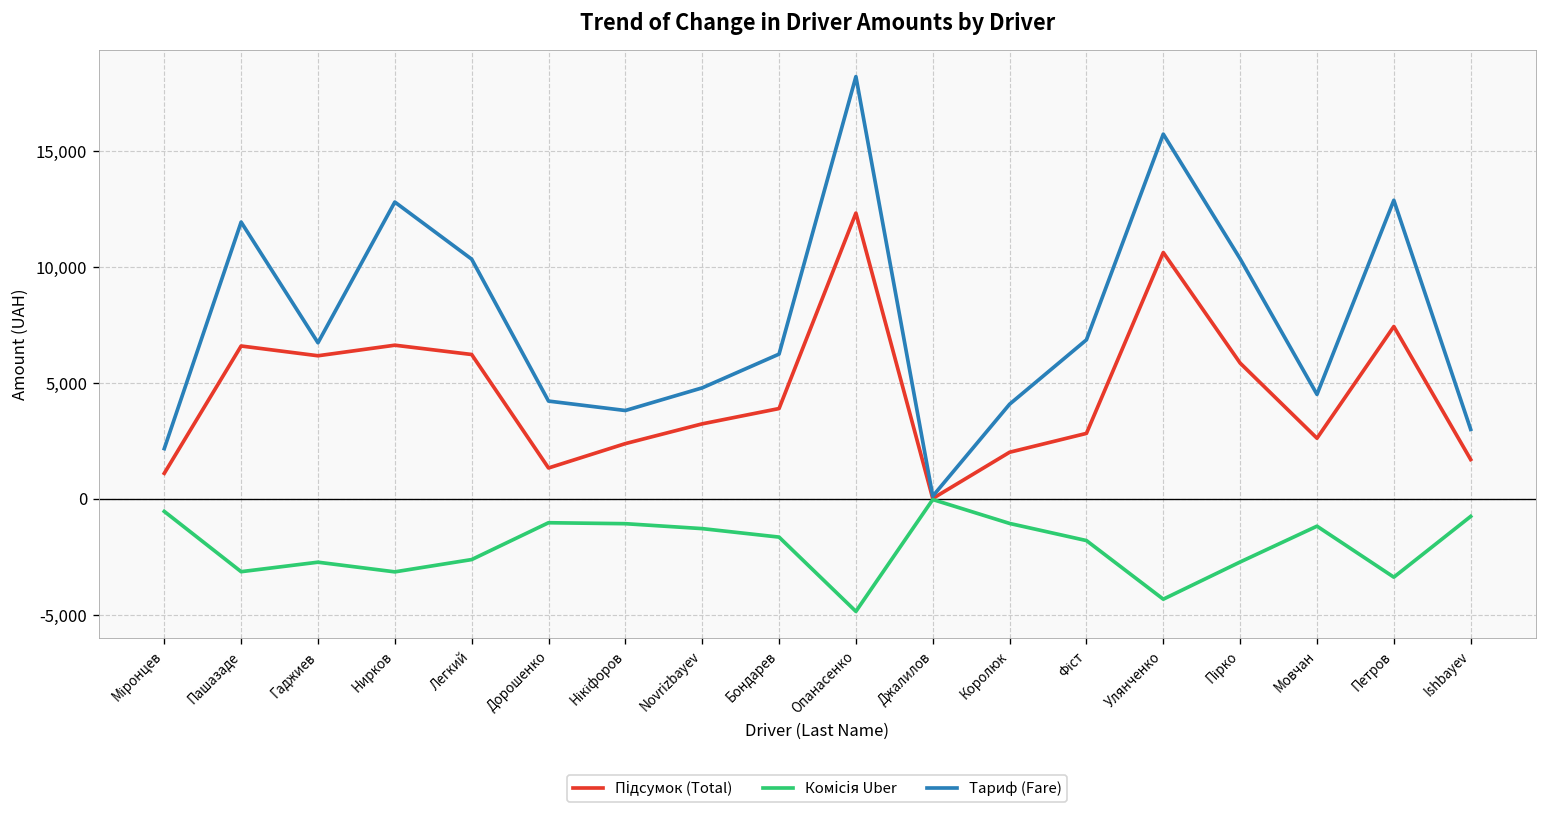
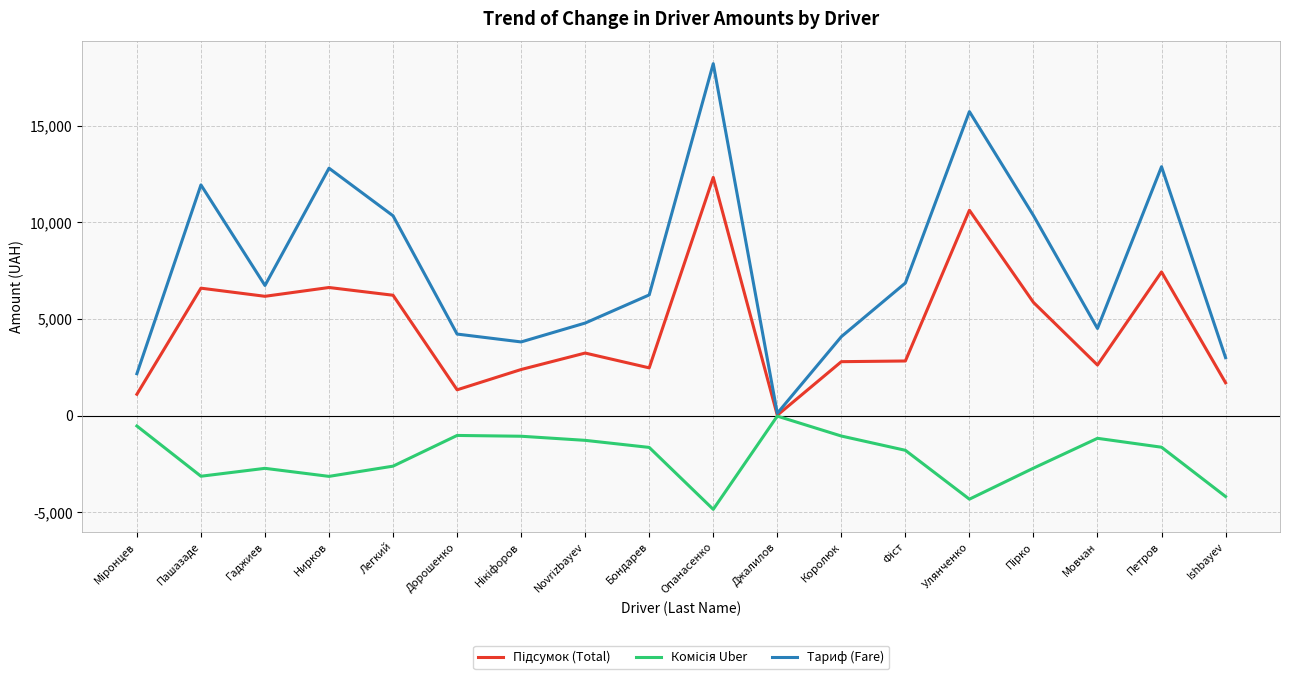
  {
    "Підсумок (Total)": {
      "Міронцев": "1,100",
      "Пашазаде": "6,600",
      "Гаджиев": "6,200",
      "Нирков": "6,600",
      "Легкий": "6,200",
      "Дорошенко": "1,300",
      "Нікіфоров": "2,400",
      "Novrizbayev": "3,200",
-     "Бондарев": "3,900",
+     "Бондарев": "2,500",
      "Опанасенко": "12,300",
-     "Королюк": "2,000",
+     "Королюк": "2,800",
      "Фіст": "2,800",
      "Улянченко": "10,600",
      "Пірко": "5,900",
      "Мовчан": "2,600",
      "Петров": "7,400",
      "Ishbayev": "1,700"
    },
    "Комісія Uber": {
      "Міронцев": "-500",
      "Пашазаде": "-3,100",
      "Гаджиев": "-2,700",
      "Нирков": "-3,100",
      "Легкий": "-2,600",
      "Дорошенко": "-1,000",
      "Нікіфоров": "-1,100",
      "Novrizbayev": "-1,300",
      "Бондарев": "-1,600",
      "Опанасенко": "-4,900",
      "Королюк": "-1,100",
      "Фіст": "-1,800",
      "Улянченко": "-4,300",
      "Пірко": "-2,700",
      "Мовчан": "-1,200",
-     "Петров": "-3,400",
-     "Ishbayev": "-800"
+     "Петров": "-1,600",
+     "Ishbayev": "-4,200"
    },
    "Тариф (Fare)": {
      "Міронцев": "2,200",
      "Пашазаде": "11,900",
      "Гаджиев": "6,700",
      "Нирков": "12,800",
      "Легкий": "10,300",
      "Дорошенко": "4,200",
      "Нікіфоров": "3,800",
      "Novrizbayev": "4,800",
      "Бондарев": "6,200",
      "Опанасенко": "18,200",
      "Королюк": "4,100",
      "Фіст": "6,900",
      "Улянченко": "15,700",
      "Пірко": "10,300",
      "Мовчан": "4,500",
      "Петров": "12,900",
      "Ishbayev": "3,000"
    }
  }
